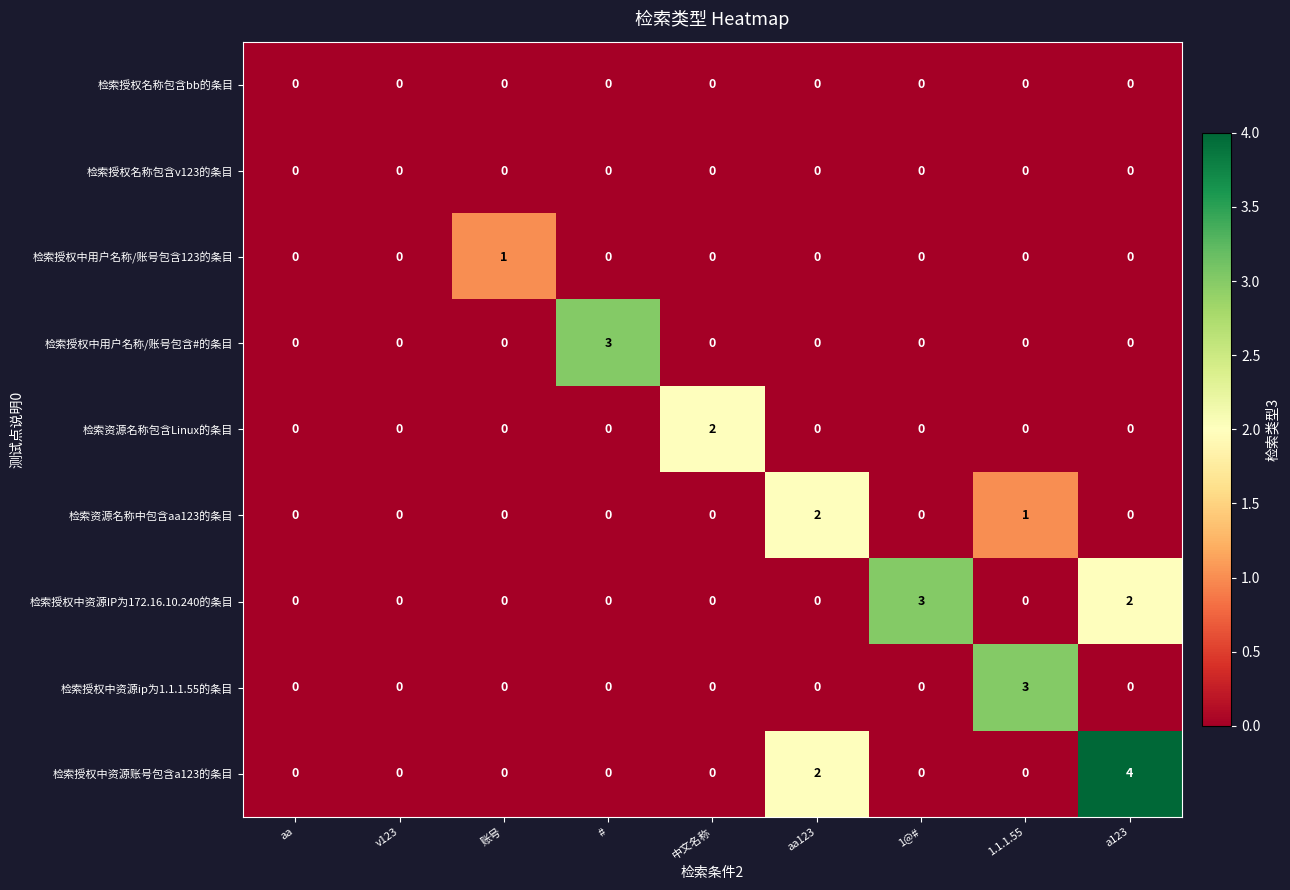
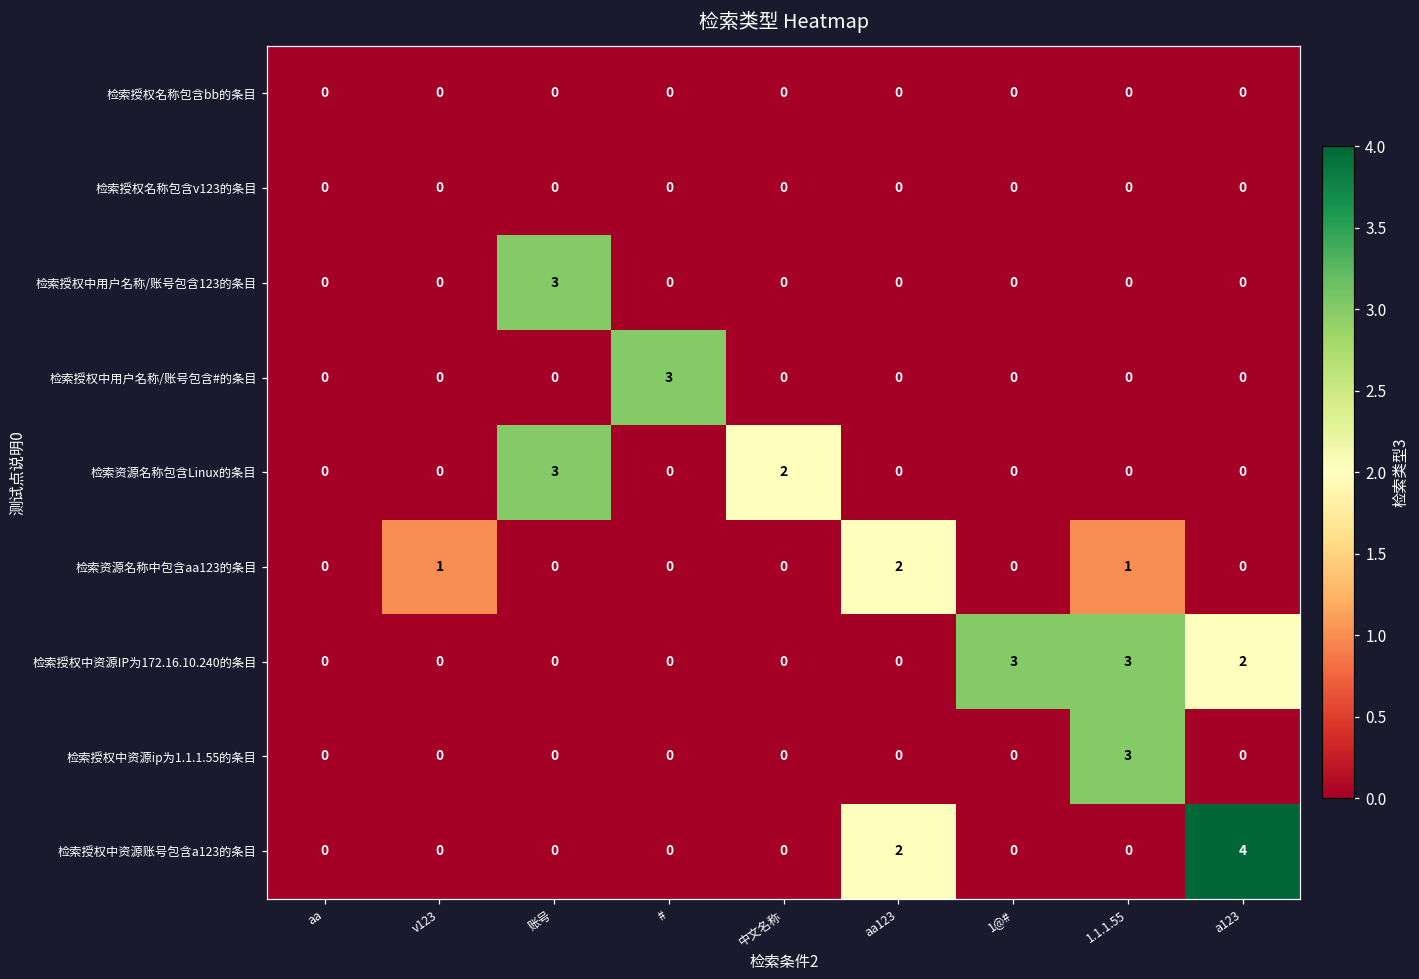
  {
    "检索授权名称包含bb的条目": {
      "aa": 0,
      "v123": 0,
      "账号": 0,
      "#": 0,
      "中文名称": 0,
      "aa123": 0,
      "1@#": 0,
      "1.1.1.55": 0,
      "a123": 0
    },
    "检索授权名称包含v123的条目": {
      "aa": 0,
      "v123": 0,
      "账号": 0,
      "#": 0,
      "中文名称": 0,
      "aa123": 0,
      "1@#": 0,
      "1.1.1.55": 0,
      "a123": 0
    },
    "检索授权中用户名称/账号包含123的条目": {
      "aa": 0,
      "v123": 0,
-     "账号": 1,
+     "账号": 3,
      "#": 0,
      "中文名称": 0,
      "aa123": 0,
      "1@#": 0,
      "1.1.1.55": 0,
      "a123": 0
    },
    "检索授权中用户名称/账号包含#的条目": {
      "aa": 0,
      "v123": 0,
      "账号": 0,
      "#": 3,
      "中文名称": 0,
      "aa123": 0,
      "1@#": 0,
      "1.1.1.55": 0,
      "a123": 0
    },
    "检索资源名称包含Linux的条目": {
      "aa": 0,
      "v123": 0,
-     "账号": 0,
+     "账号": 3,
      "#": 0,
      "中文名称": 2,
      "aa123": 0,
      "1@#": 0,
      "1.1.1.55": 0,
      "a123": 0
    },
    "检索资源名称中包含aa123的条目": {
      "aa": 0,
-     "v123": 0,
+     "v123": 1,
      "账号": 0,
      "#": 0,
      "中文名称": 0,
      "aa123": 2,
      "1@#": 0,
      "1.1.1.55": 1,
      "a123": 0
    },
    "检索授权中资源IP为172.16.10.240的条目": {
      "aa": 0,
      "v123": 0,
      "账号": 0,
      "#": 0,
      "中文名称": 0,
      "aa123": 0,
      "1@#": 3,
-     "1.1.1.55": 0,
+     "1.1.1.55": 3,
      "a123": 2
    },
    "检索授权中资源ip为1.1.1.55的条目": {
      "aa": 0,
      "v123": 0,
      "账号": 0,
      "#": 0,
      "中文名称": 0,
      "aa123": 0,
      "1@#": 0,
      "1.1.1.55": 3,
      "a123": 0
    },
    "检索授权中资源账号包含a123的条目": {
      "aa": 0,
      "v123": 0,
      "账号": 0,
      "#": 0,
      "中文名称": 0,
      "aa123": 2,
      "1@#": 0,
      "1.1.1.55": 0,
      "a123": 4
    }
  }
